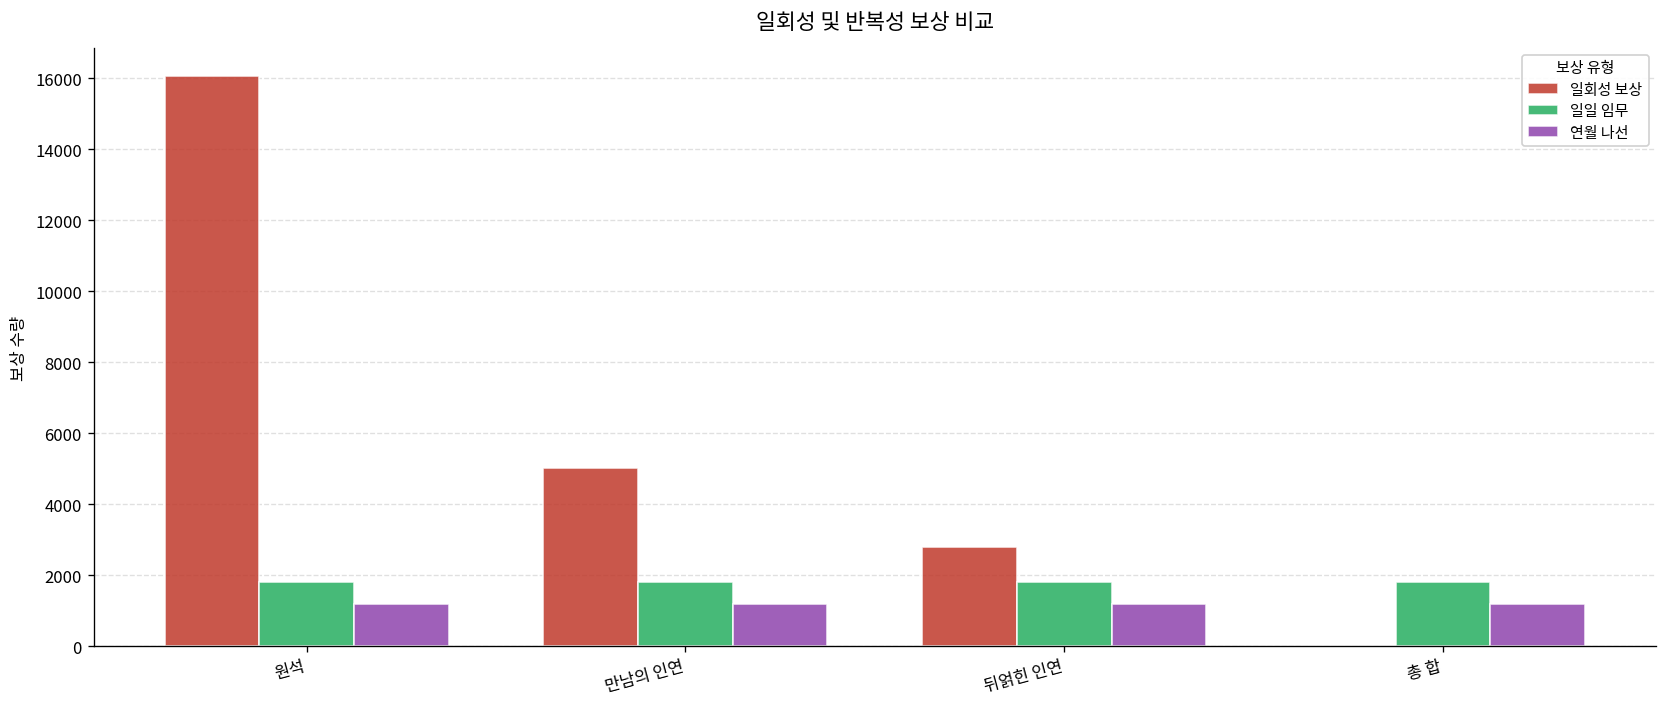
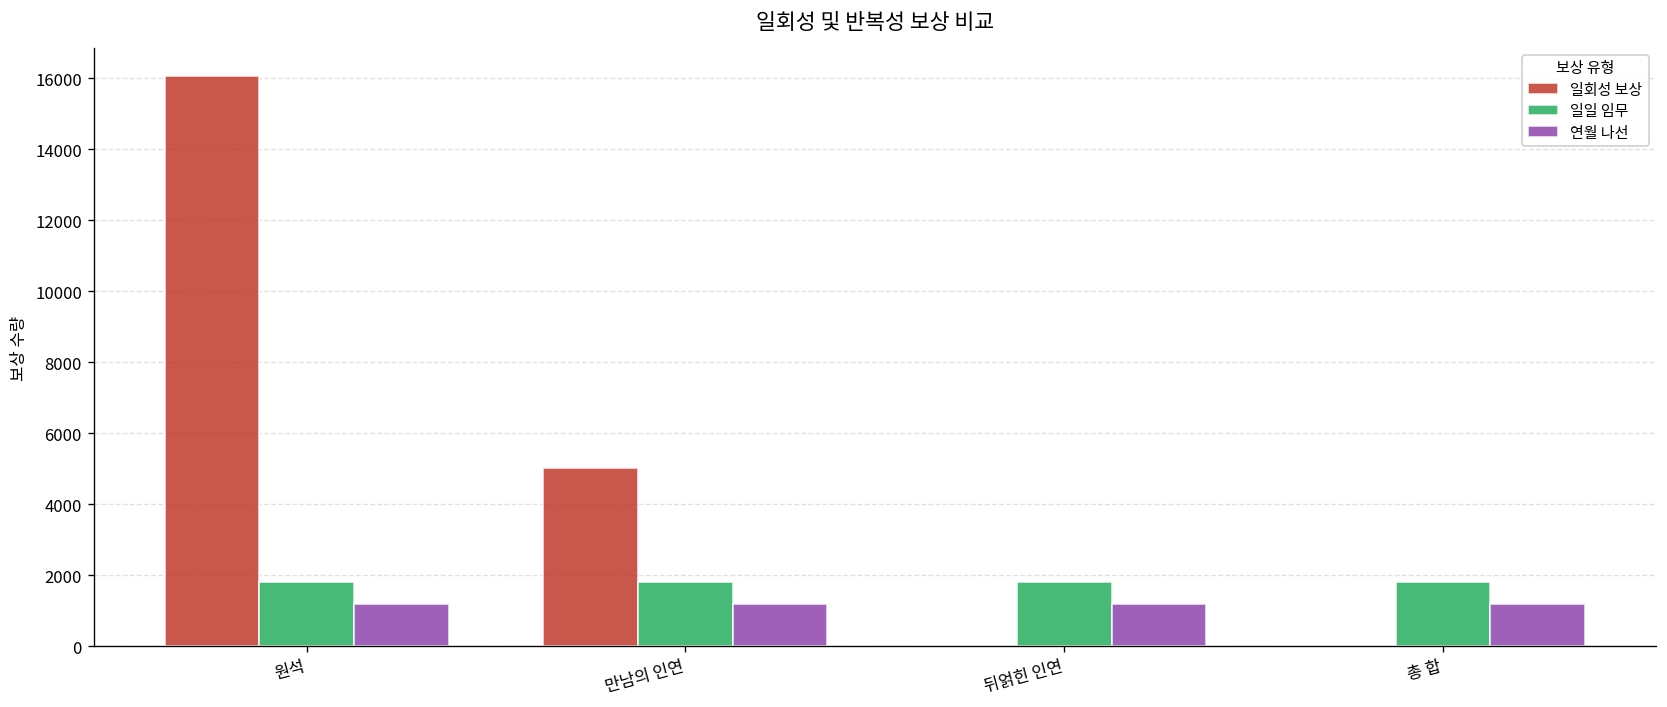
  {
    "일회성 보상": {
      "원석": 16100,
      "만남의 인연": 5000,
-     "뒤얽힌 인연": 2800,
+     "뒤얽힌 인연": 0,
      "총 합": 0
    },
    "일일 임무": {
      "원석": 1800,
      "만남의 인연": 1800,
      "뒤얽힌 인연": 1800,
      "총 합": 1800
    },
    "연월 나선": {
      "원석": 1200,
      "만남의 인연": 1200,
      "뒤얽힌 인연": 1200,
      "총 합": 1200
    }
  }
